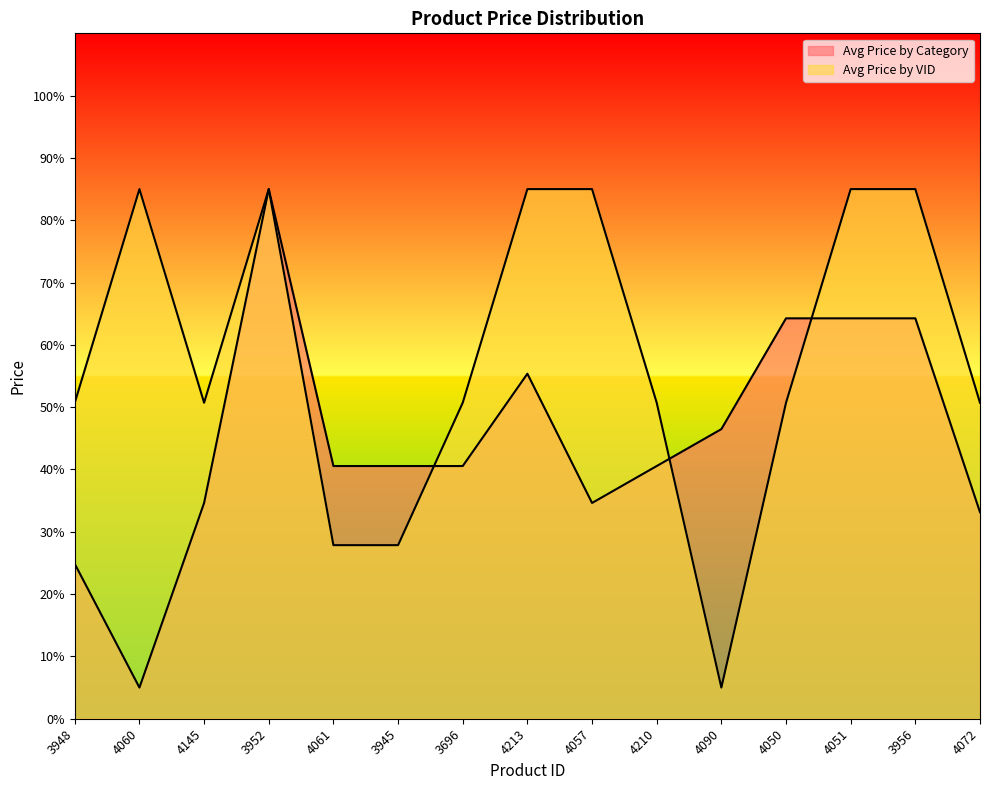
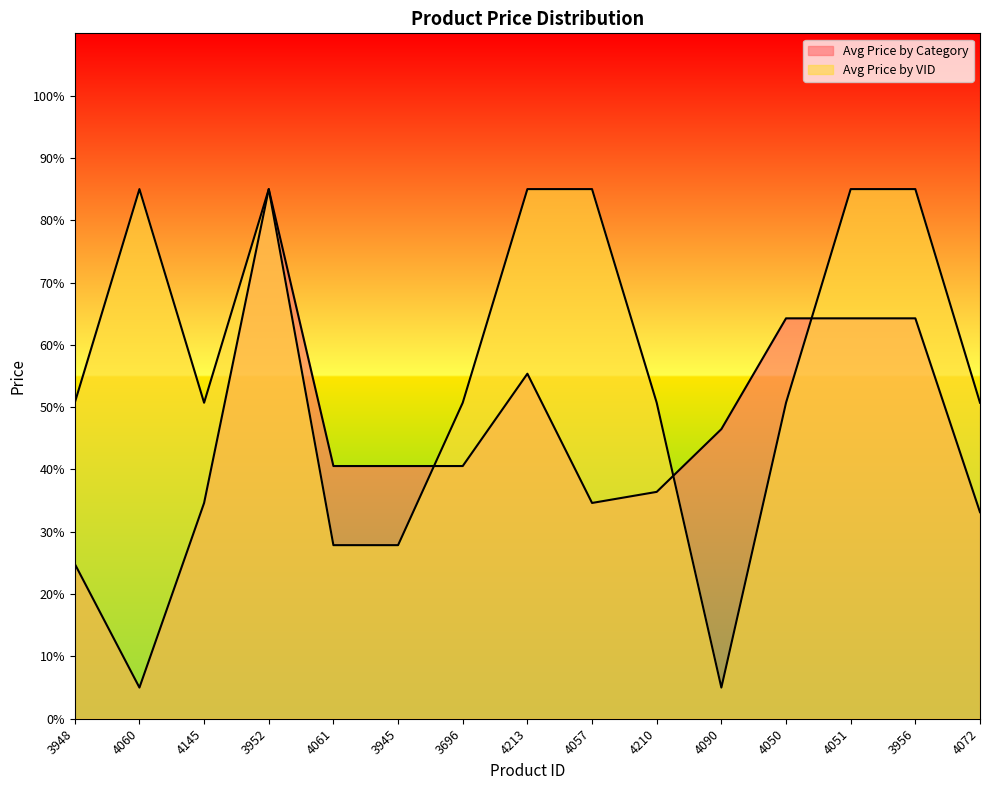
  {
    "Avg Price by Category": {
      "3948": "25%",
      "4060": "5%",
      "4145": "35%",
      "4061": "41%",
      "3945": "41%",
      "3696": "41%",
      "4213": "55%",
      "4057": "35%",
-     "4210": "41%",
+     "4210": "36%",
      "4090": "46%",
      "4050": "64%",
      "4051": "64%",
      "3956": "64%",
      "4072": "33%"
    },
    "Avg Price by VID": {
      "3948": "51%",
      "4060": "85%",
      "4145": "51%",
      "4061": "28%",
      "3945": "28%",
      "3696": "51%",
      "4213": "85%",
      "4057": "85%",
      "4210": "51%",
      "4090": "5%",
      "4050": "51%",
      "4051": "85%",
      "3956": "85%",
      "4072": "51%"
    }
  }
